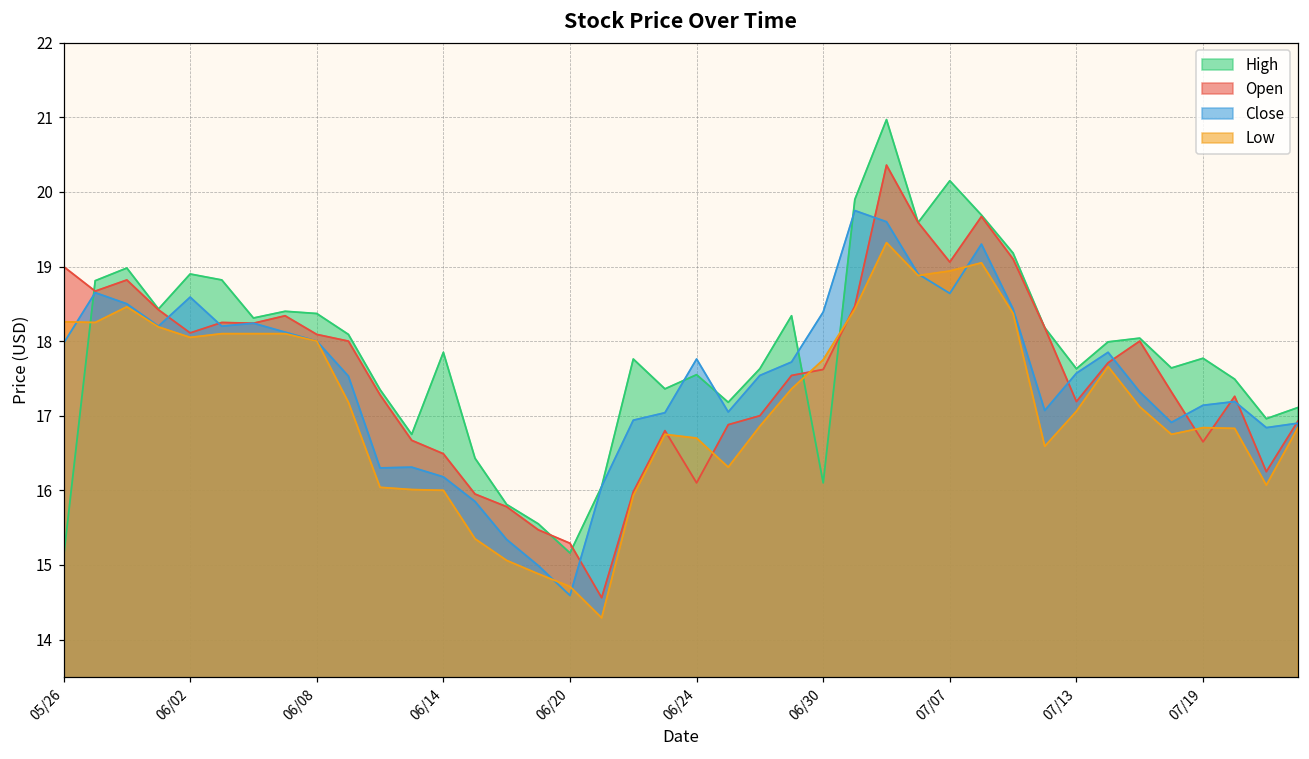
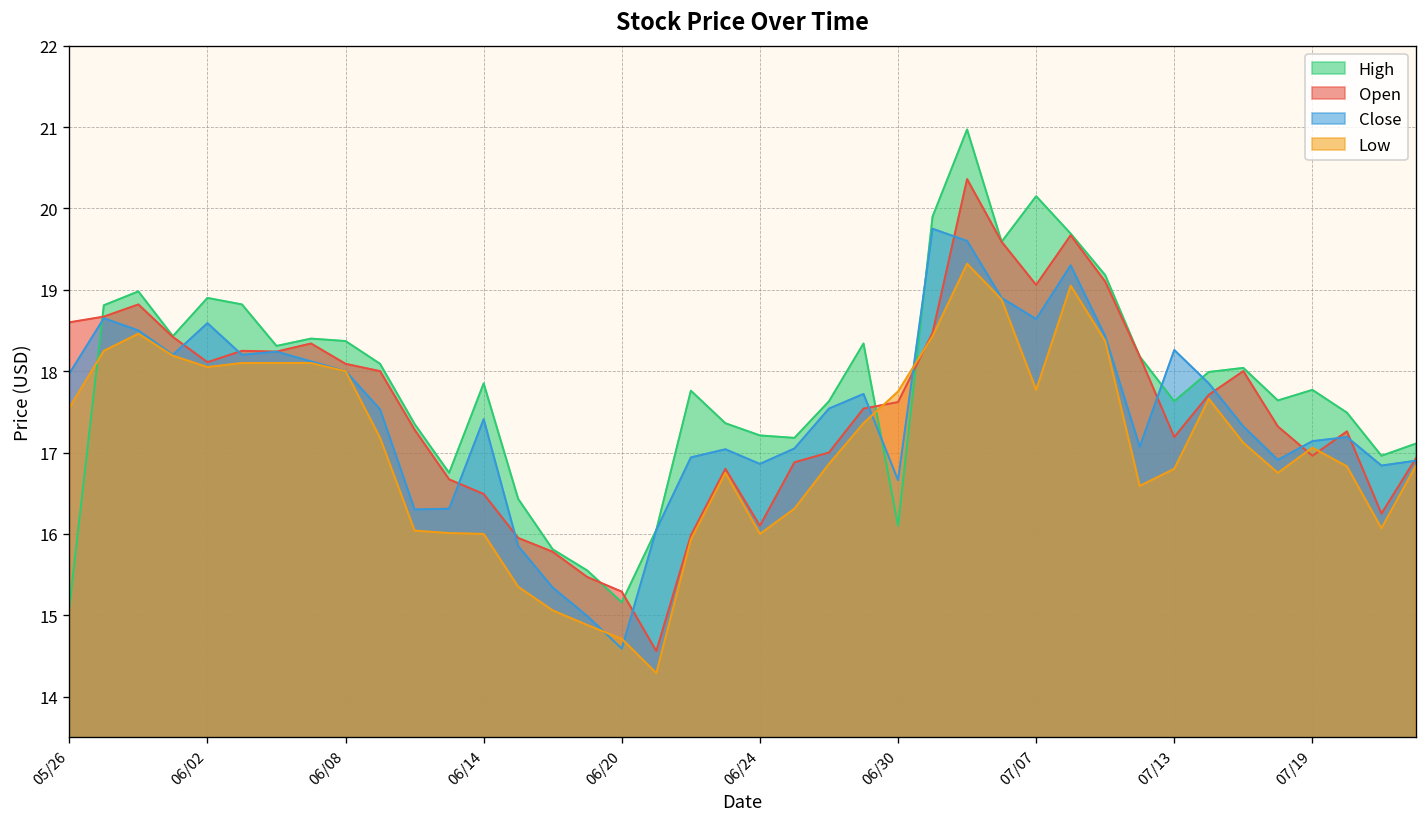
  {
    "High": {
      "05/26": 15.1,
      "06/02": 18.9,
      "06/08": 18.4,
      "06/14": 17.9,
      "06/20": 15.2,
-     "06/24": 17.6,
+     "06/24": 17.2,
      "06/30": 16.1,
      "07/07": 20.2,
      "07/13": 17.6,
      "07/19": 17.8
    },
    "Open": {
-     "05/26": 19.0,
+     "05/26": 18.6,
      "06/02": 18.1,
      "06/08": 18.1,
      "06/14": 16.5,
      "06/20": 15.3,
      "06/24": 16.1,
      "06/30": 17.6,
      "07/07": 19.1,
      "07/13": 17.2,
-     "07/19": 16.7
+     "07/19": 17.0
    },
    "Close": {
      "05/26": 18.0,
      "06/02": 18.6,
-     "06/14": 16.2,
+     "06/14": 17.4,
      "06/20": 14.6,
-     "06/24": 17.8,
-     "06/30": 18.4,
+     "06/24": 16.9,
+     "06/30": 16.7,
      "07/07": 18.6,
-     "07/13": 17.6,
+     "07/13": 18.3,
      "07/19": 17.1
    },
    "Low": {
-     "05/26": 18.3,
+     "05/26": 17.6,
      "06/02": 18.1,
      "06/14": 16.0,
      "06/20": 14.7,
-     "06/24": 16.7,
+     "06/24": 16.0,
      "06/30": 17.8,
-     "07/07": 18.9,
-     "07/13": 17.1,
-     "07/19": 16.8
+     "07/07": 17.8,
+     "07/13": 16.8,
+     "07/19": 17.1
    }
  }
